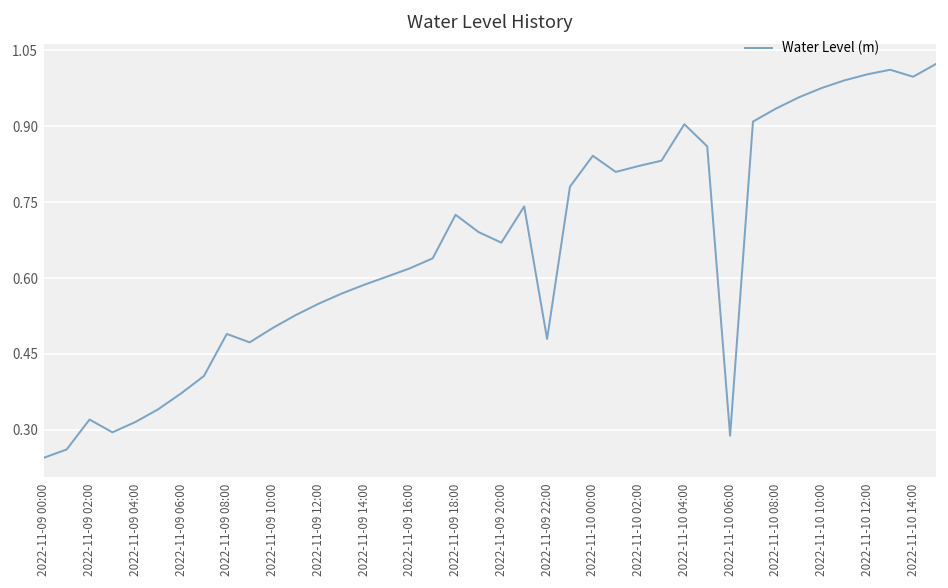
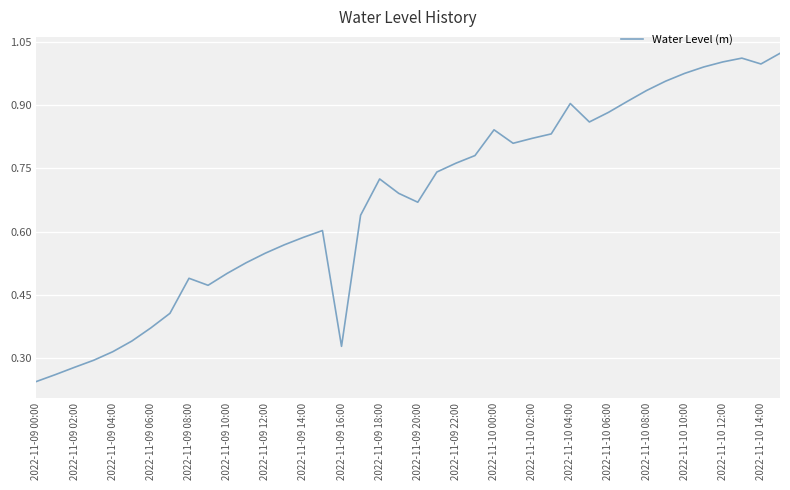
  {
    "2022-11-09 00:00": 0.24,
-   "2022-11-09 02:00": 0.32,
+   "2022-11-09 02:00": 0.28,
    "2022-11-09 04:00": 0.32,
    "2022-11-09 06:00": 0.37,
    "2022-11-09 08:00": 0.49,
    "2022-11-09 10:00": 0.50,
    "2022-11-09 12:00": 0.55,
    "2022-11-09 14:00": 0.59,
-   "2022-11-09 16:00": 0.62,
+   "2022-11-09 16:00": 0.33,
    "2022-11-09 18:00": 0.73,
    "2022-11-09 20:00": 0.67,
-   "2022-11-09 22:00": 0.48,
+   "2022-11-09 22:00": 0.76,
    "2022-11-10 00:00": 0.84,
    "2022-11-10 02:00": 0.82,
    "2022-11-10 04:00": 0.90,
-   "2022-11-10 06:00": 0.29,
+   "2022-11-10 06:00": 0.88,
    "2022-11-10 08:00": 0.93,
    "2022-11-10 10:00": 0.98,
    "2022-11-10 12:00": 1.00,
    "2022-11-10 14:00": 1.00
  }
